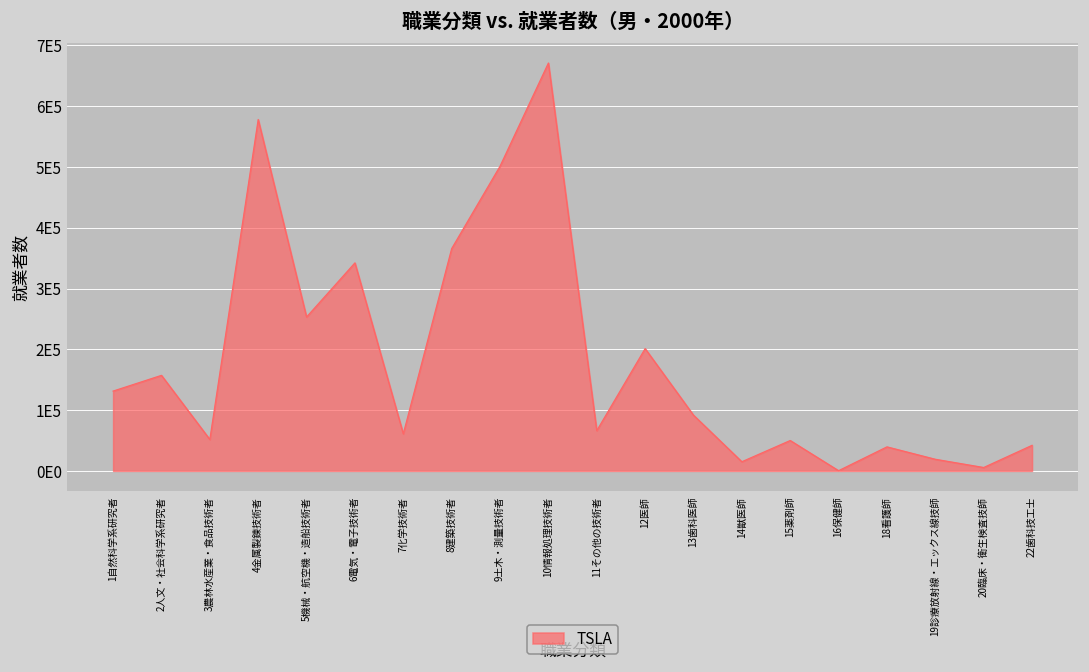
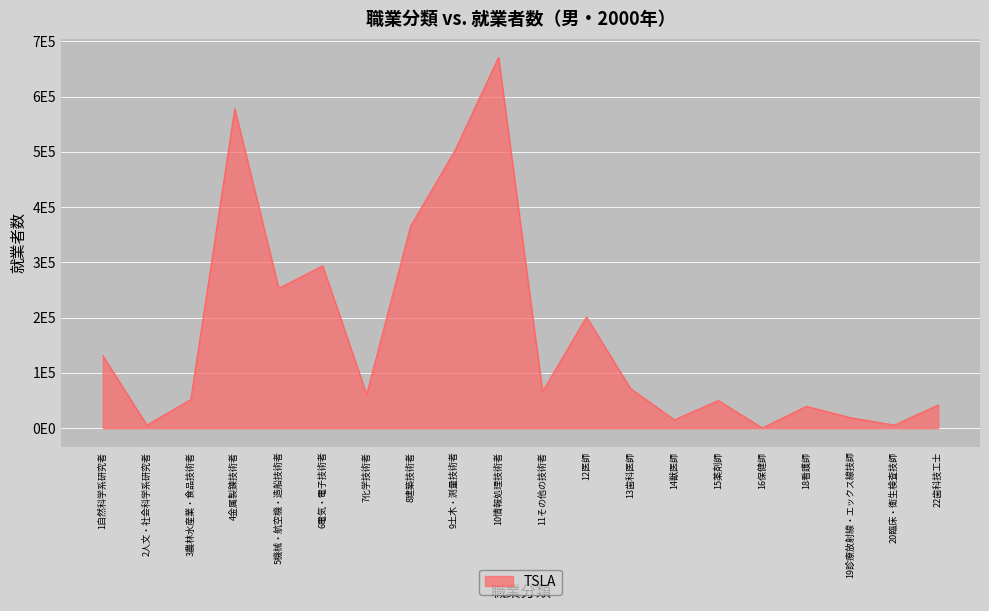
  {
    "1自然科学系研究者": 130000,
-   "2人文・社会科学系研究者": 160000,
+   "2人文・社会科学系研究者": 10000,
    "3農林水産業・食品技術者": 50000,
    "4金属製錬技術者": 580000,
    "5機械・航空機・造船技術者": 250000,
-   "6電気・電子技術者": 340000,
+   "6電気・電子技術者": 290000,
    "7化学技術者": 60000,
    "8建築技術者": 370000,
    "9土木・測量技術者": 500000,
    "10情報処理技術者": 670000,
    "11その他の技術者": 70000,
    "12医師": 200000,
-   "13歯科医師": 90000,
+   "13歯科医師": 70000,
    "14獣医師": 20000,
    "15薬剤師": 50000,
    "16保健師": 0,
    "18看護師": 40000,
    "19診療放射線・エックス線技師": 20000,
    "20臨床・衛生検査技師": 10000,
    "22歯科技工士": 40000
  }
